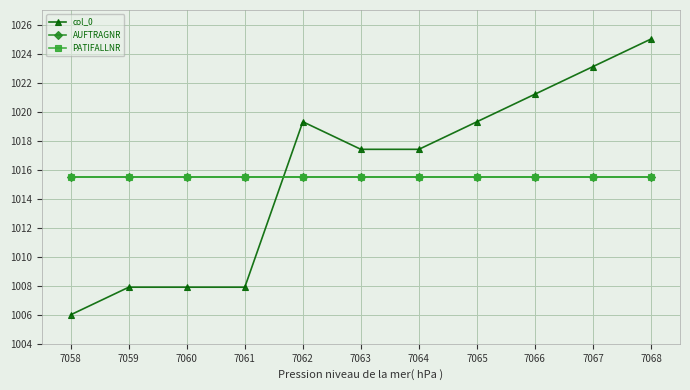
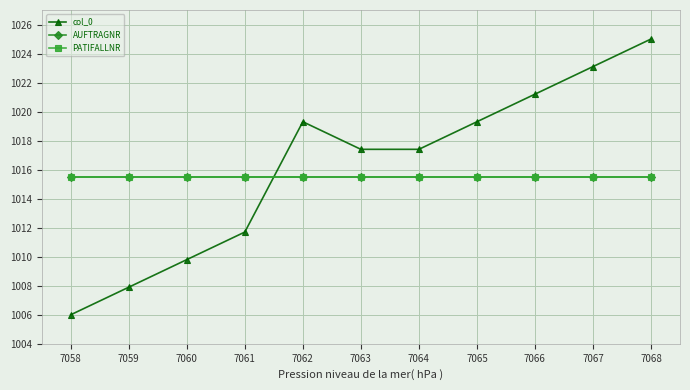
  {
    "col_0": {
      "7058": 1006.0,
      "7059": 1007.9,
-     "7060": 1007.9,
-     "7061": 1007.9,
+     "7060": 1009.8,
+     "7061": 1011.7,
      "7062": 1019.3,
      "7063": 1017.4,
      "7064": 1017.4,
      "7065": 1019.3,
      "7066": 1021.2,
      "7067": 1023.1,
      "7068": 1025.0
    },
    "PATIFALLNR": {
      "7058": 1015.5,
      "7059": 1015.5,
      "7060": 1015.5,
      "7061": 1015.5,
      "7062": 1015.5,
      "7063": 1015.5,
      "7064": 1015.5,
      "7065": 1015.5,
      "7066": 1015.5,
      "7067": 1015.5,
      "7068": 1015.5
    }
  }
